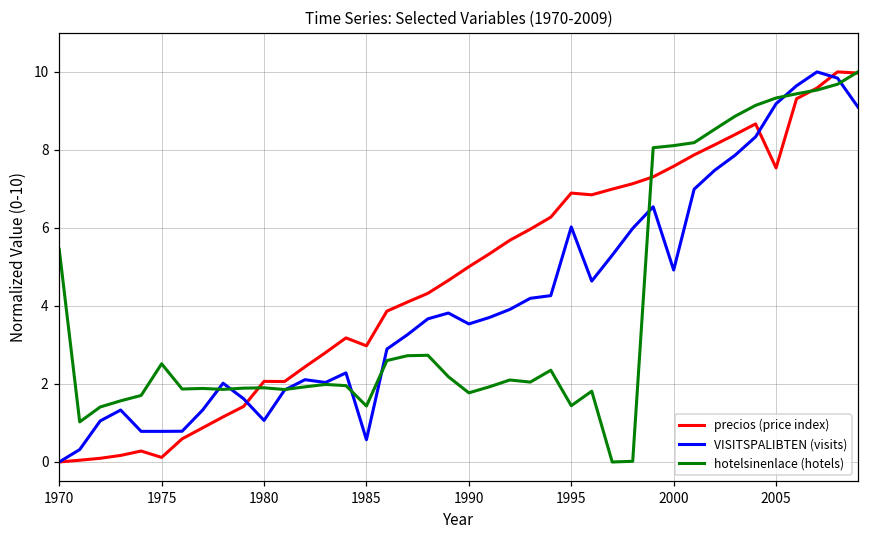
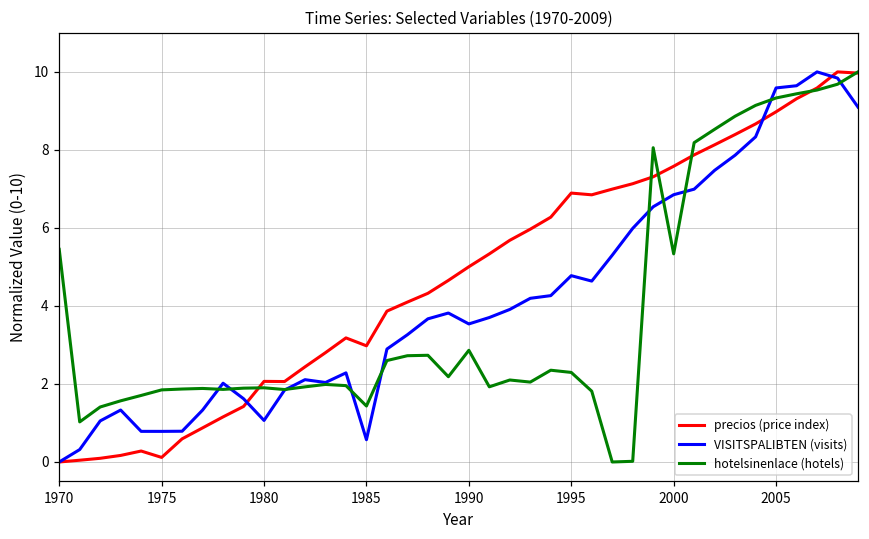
  {
    "precios (price index)": {
      "1975": 0.1,
      "1980": 2.1,
      "1985": 3.0,
      "1990": 5.0,
      "1995": 6.9,
      "2000": 7.6,
-     "2005": 7.5
+     "2005": 9.0
    },
    "VISITSPALIBTEN (visits)": {
      "1975": 0.8,
      "1980": 1.1,
      "1985": 0.6,
      "1990": 3.5,
-     "1995": 6.0,
-     "2000": 4.9,
-     "2005": 9.2
+     "1995": 4.8,
+     "2000": 6.9,
+     "2005": 9.6
    },
    "hotelsinenlace (hotels)": {
      "1970": 5.5,
-     "1975": 2.5,
+     "1975": 1.8,
      "1980": 1.9,
      "1985": 1.4,
-     "1990": 1.8,
-     "1995": 1.4,
-     "2000": 8.1,
+     "1990": 2.9,
+     "1995": 2.3,
+     "2000": 5.3,
      "2005": 9.3
    }
  }
